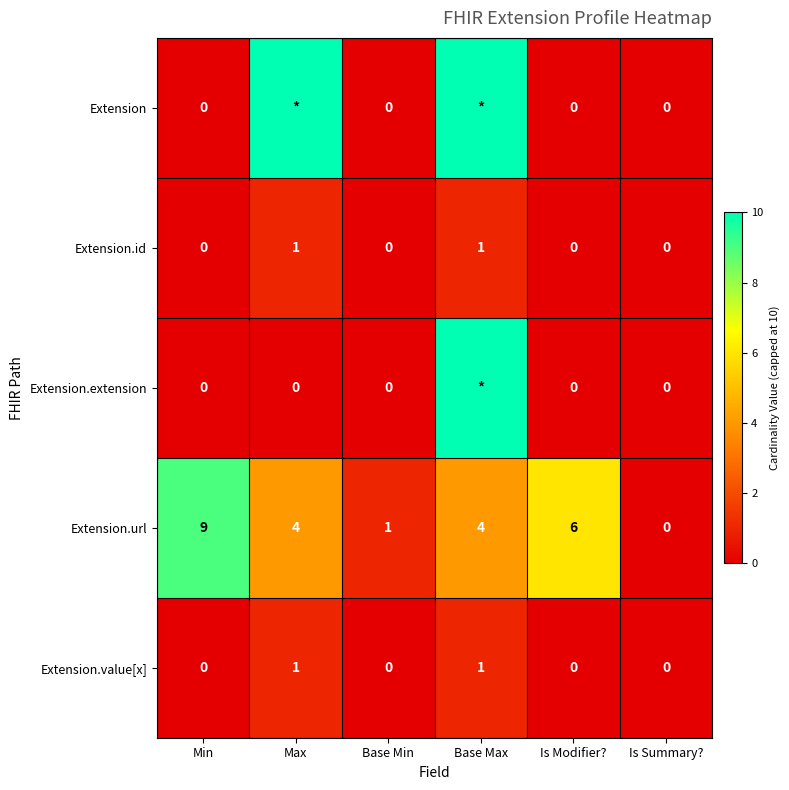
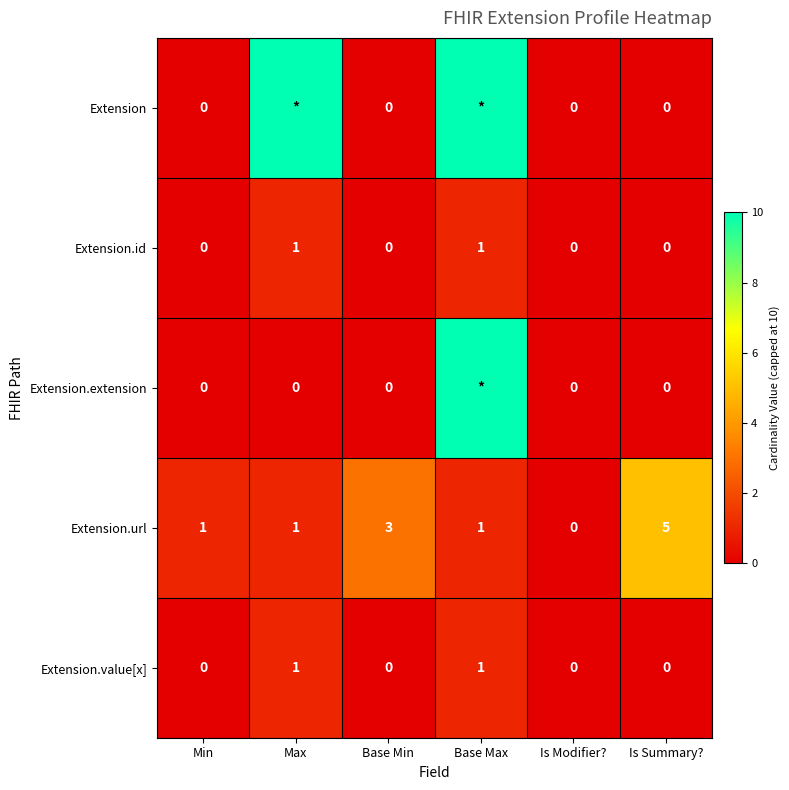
  {
    "Extension": {
      "Min": 0,
      "Base Min": 0,
      "Is Modifier?": 0,
      "Is Summary?": 0
    },
    "Extension.id": {
      "Min": 0,
      "Max": 1,
      "Base Min": 0,
      "Base Max": 1,
      "Is Modifier?": 0,
      "Is Summary?": 0
    },
    "Extension.extension": {
      "Min": 0,
      "Max": 0,
      "Base Min": 0,
      "Is Modifier?": 0,
      "Is Summary?": 0
    },
    "Extension.url": {
-     "Min": 9,
-     "Max": 4,
-     "Base Min": 1,
-     "Base Max": 4,
-     "Is Modifier?": 6,
-     "Is Summary?": 0
+     "Min": 1,
+     "Max": 1,
+     "Base Min": 3,
+     "Base Max": 1,
+     "Is Modifier?": 0,
+     "Is Summary?": 5
    },
    "Extension.value[x]": {
      "Min": 0,
      "Max": 1,
      "Base Min": 0,
      "Base Max": 1,
      "Is Modifier?": 0,
      "Is Summary?": 0
    }
  }
